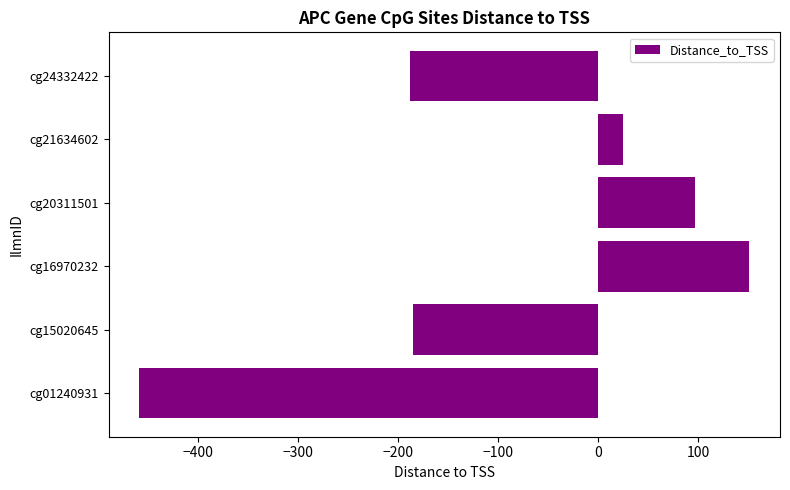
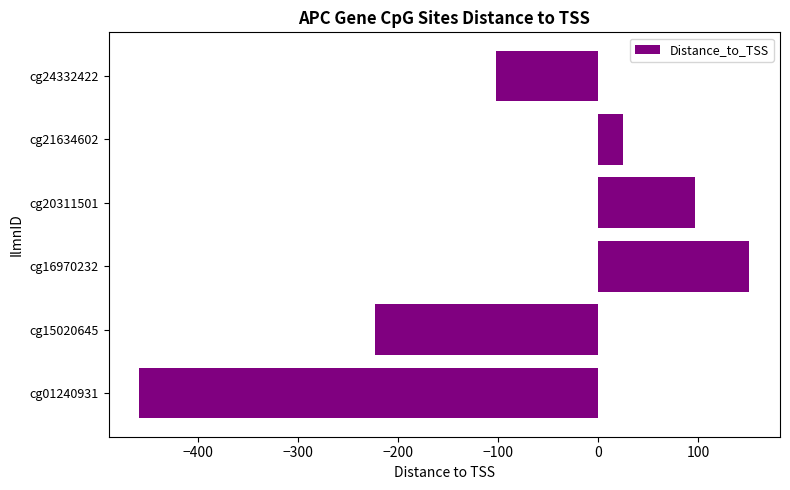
  {
-   "cg24332422": -188,
+   "cg24332422": -102,
    "cg21634602": 25,
    "cg20311501": 97,
    "cg16970232": 151,
-   "cg15020645": -185,
+   "cg15020645": -223,
    "cg01240931": -459
  }
